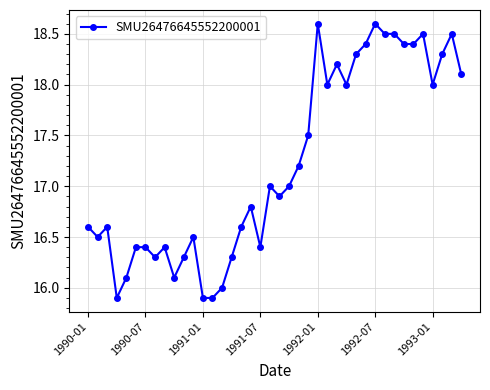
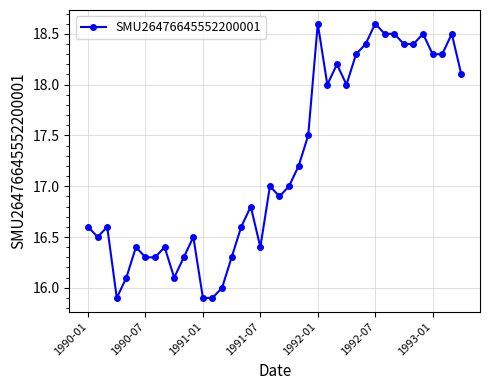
  {
    "1990-01": 16.6,
-   "1990-07": 16.4,
+   "1990-07": 16.3,
    "1991-01": 15.9,
    "1991-07": 16.4,
    "1992-01": 18.6,
    "1992-07": 18.6,
-   "1993-01": 18.0
+   "1993-01": 18.3
  }
